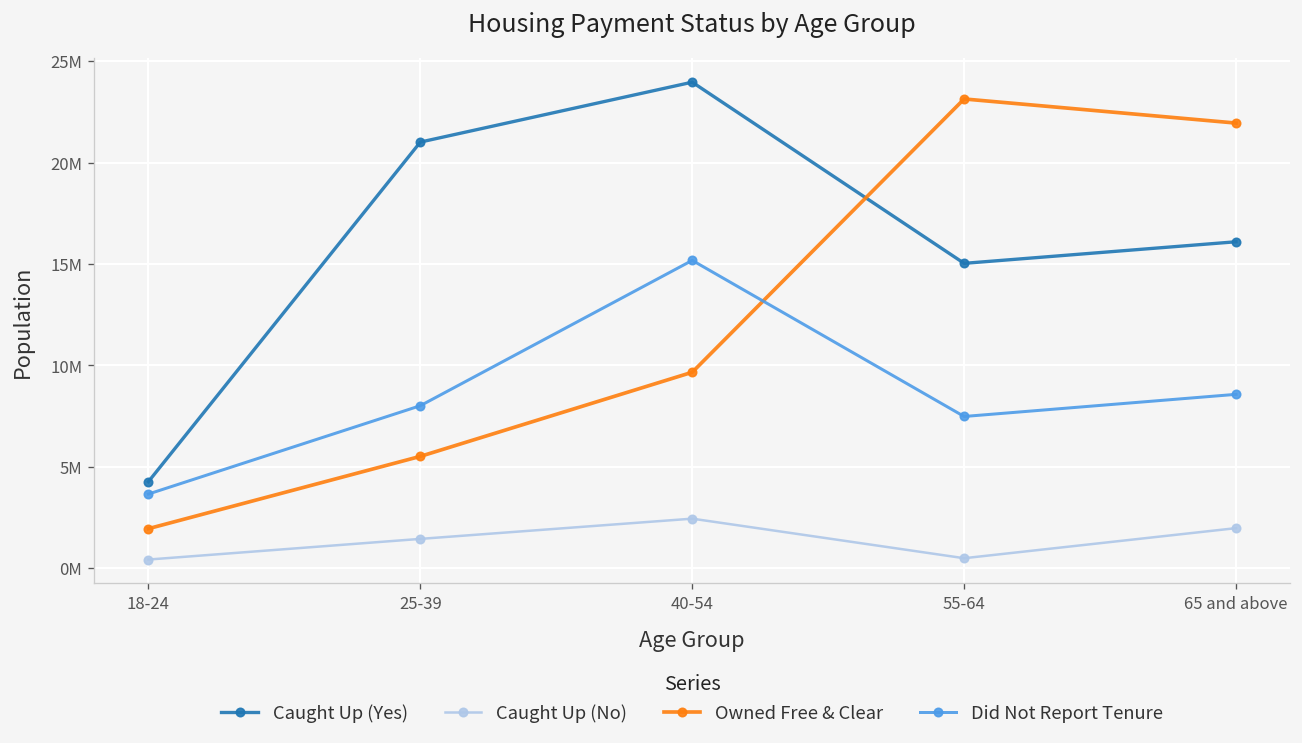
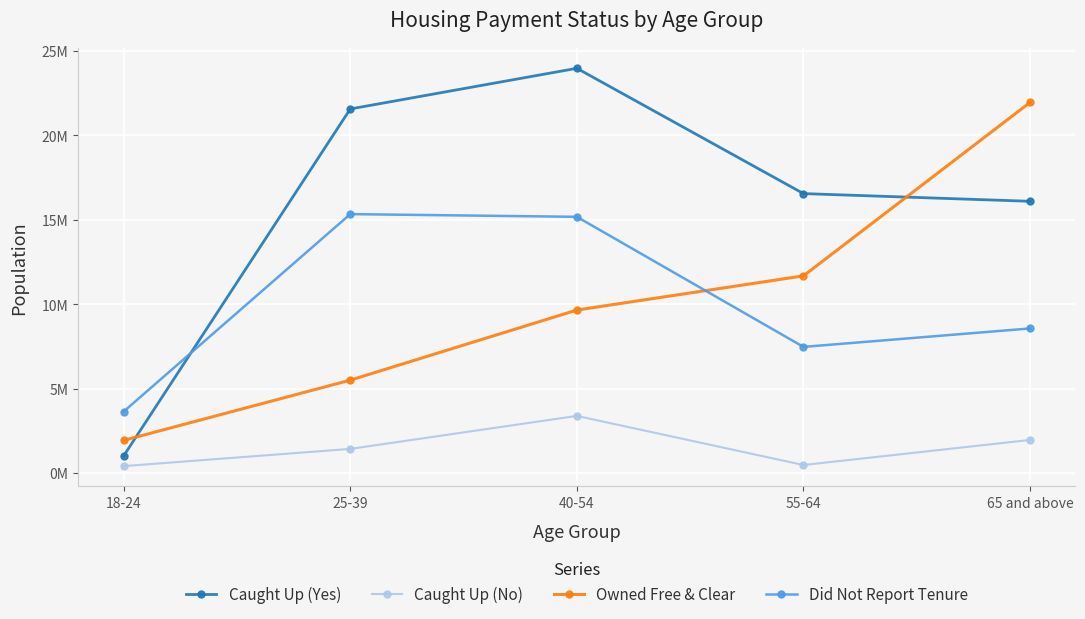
  {
    "Caught Up (Yes)": {
-     "18-24": 4300000,
-     "25-39": 21000000,
+     "18-24": 1000000,
+     "25-39": 21600000,
      "40-54": 24000000,
-     "55-64": 15000000,
+     "55-64": 16500000,
      "65 and above": 16100000
    },
    "Caught Up (No)": {
      "18-24": 400000,
      "25-39": 1400000,
-     "40-54": 2400000,
+     "40-54": 3400000,
      "55-64": 500000,
      "65 and above": 2000000
    },
    "Owned Free & Clear": {
      "18-24": 1900000,
      "25-39": 5500000,
      "40-54": 9700000,
-     "55-64": 23100000,
+     "55-64": 11700000,
      "65 and above": 21900000
    },
    "Did Not Report Tenure": {
      "18-24": 3600000,
-     "25-39": 8000000,
+     "25-39": 15300000,
      "40-54": 15200000,
      "55-64": 7500000,
      "65 and above": 8600000
    }
  }
